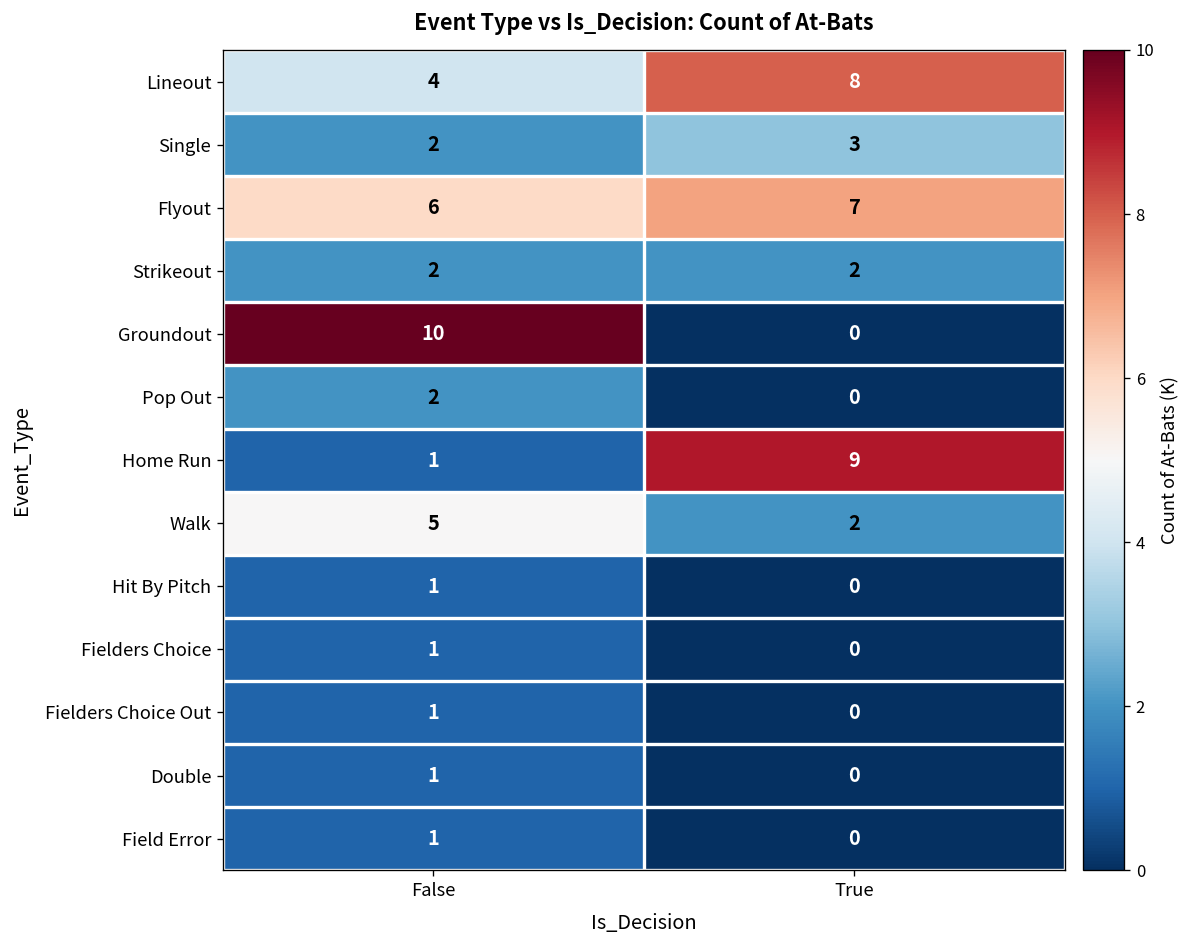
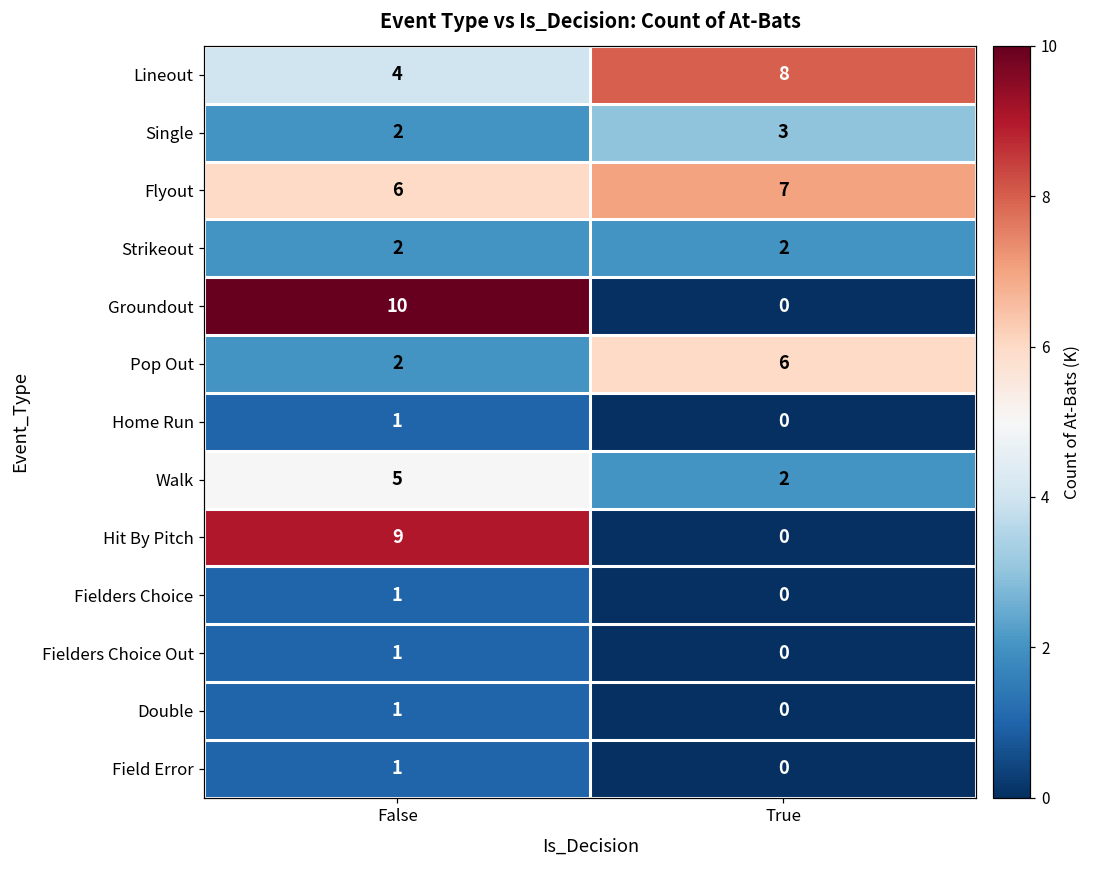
  {
    "Lineout": {
      "False": 4,
      "True": 8
    },
    "Single": {
      "False": 2,
      "True": 3
    },
    "Flyout": {
      "False": 6,
      "True": 7
    },
    "Strikeout": {
      "False": 2,
      "True": 2
    },
    "Groundout": {
      "False": 10,
      "True": 0
    },
    "Pop Out": {
      "False": 2,
-     "True": 0
+     "True": 6
    },
    "Home Run": {
      "False": 1,
-     "True": 9
+     "True": 0
    },
    "Walk": {
      "False": 5,
      "True": 2
    },
    "Hit By Pitch": {
-     "False": 1,
+     "False": 9,
      "True": 0
    },
    "Fielders Choice": {
      "False": 1,
      "True": 0
    },
    "Fielders Choice Out": {
      "False": 1,
      "True": 0
    },
    "Double": {
      "False": 1,
      "True": 0
    },
    "Field Error": {
      "False": 1,
      "True": 0
    }
  }
